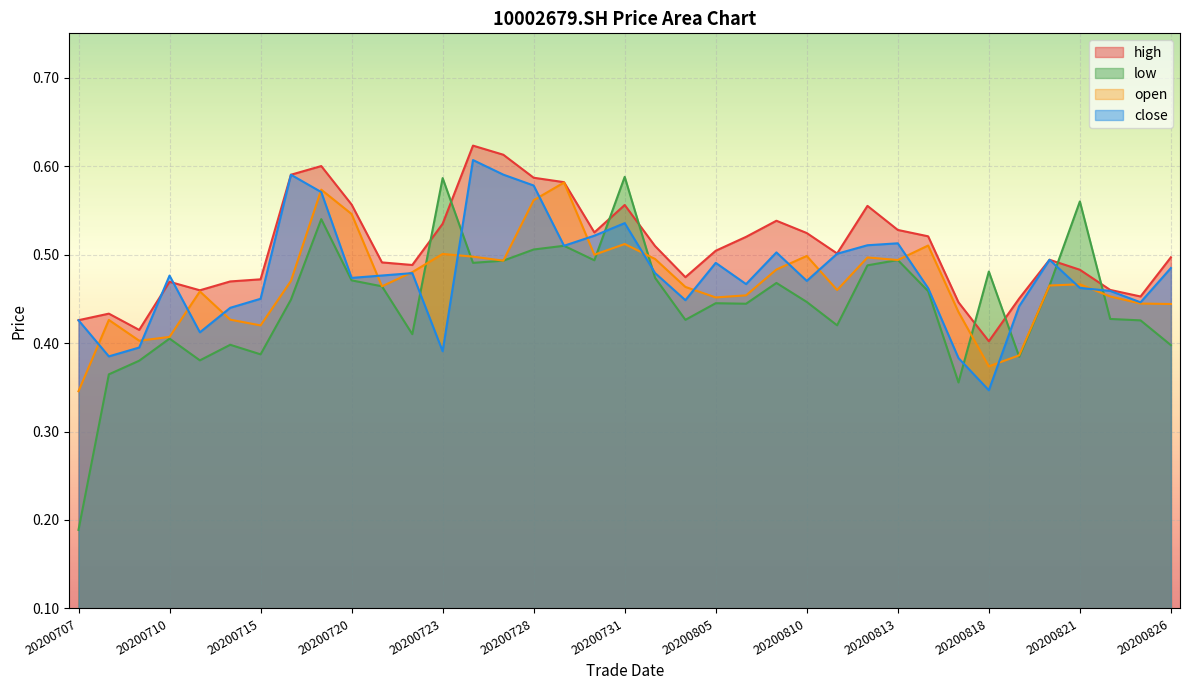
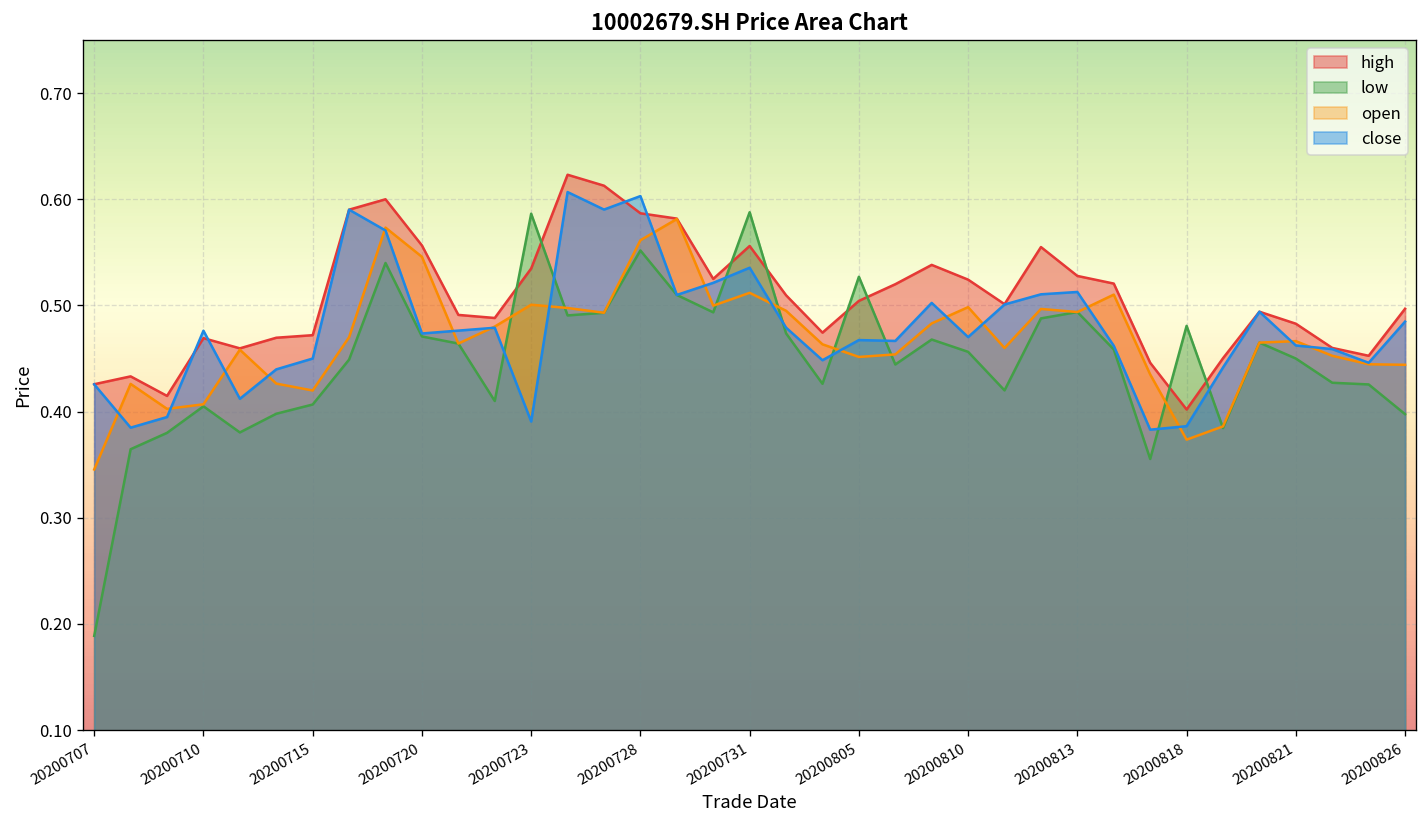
  {
    "low": {
      "20200707": 0.19,
-     "20200715": 0.39,
+     "20200715": 0.41,
      "20200723": 0.59,
-     "20200728": 0.51,
+     "20200728": 0.55,
      "20200731": 0.59,
-     "20200805": 0.45,
-     "20200810": 0.45,
+     "20200805": 0.53,
+     "20200810": 0.46,
      "20200818": 0.48,
-     "20200821": 0.56,
+     "20200821": 0.45,
      "20200826": 0.40
    },
    "close": {
      "20200710": 0.48,
      "20200715": 0.45,
      "20200723": 0.39,
-     "20200728": 0.58,
+     "20200728": 0.60,
      "20200731": 0.54,
-     "20200805": 0.49,
+     "20200805": 0.47,
      "20200810": 0.47,
      "20200813": 0.51,
-     "20200818": 0.35,
+     "20200818": 0.39,
      "20200821": 0.46,
      "20200826": 0.48
    }
  }
